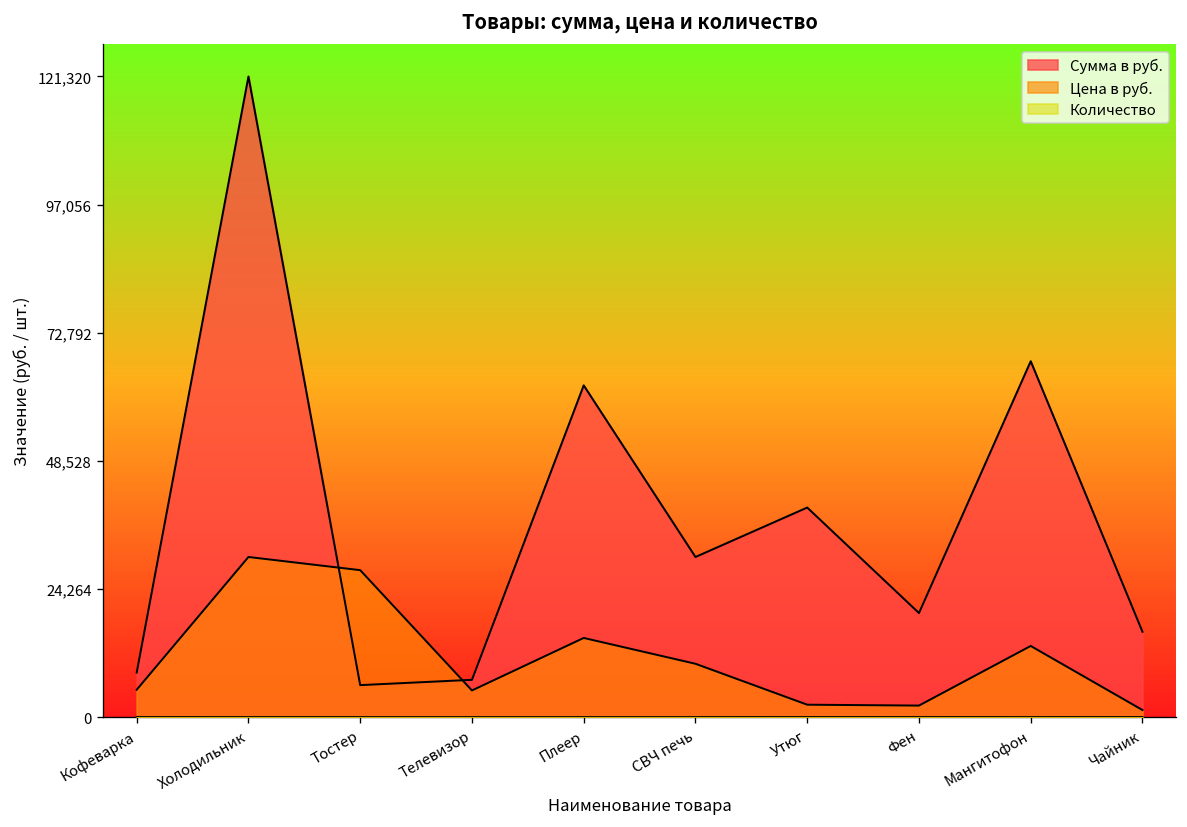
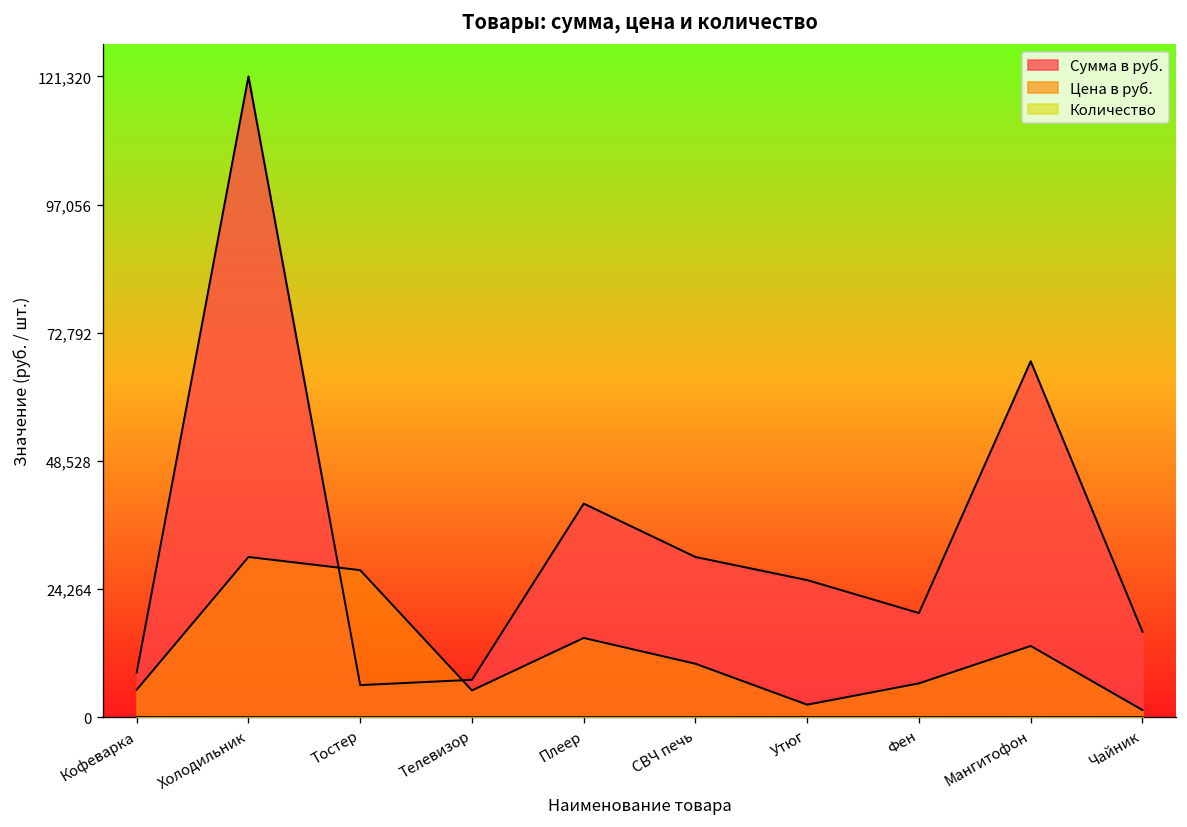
  {
    "Сумма в руб.": {
      "Кофеварка": "8,000",
      "Холодильник": "121,000",
      "Тостер": "6,000",
      "Телевизор": "7,000",
-     "Плеер": "63,000",
+     "Плеер": "40,000",
      "СВЧ печь": "30,000",
-     "Утюг": "40,000",
+     "Утюг": "26,000",
      "Фен": "20,000",
      "Мангитофон": "67,000",
      "Чайник": "16,000"
    },
    "Цена в руб.": {
      "Кофеварка": "5,000",
      "Холодильник": "30,000",
      "Тостер": "28,000",
      "Телевизор": "5,000",
      "Плеер": "15,000",
      "СВЧ печь": "10,000",
      "Утюг": "2,000",
-     "Фен": "2,000",
+     "Фен": "6,000",
      "Мангитофон": "13,000",
      "Чайник": "1,000"
    },
    "Количество": {
      "Кофеварка": "0",
      "Холодильник": "0",
      "Тостер": "0",
      "Телевизор": "0",
      "Плеер": "0",
      "СВЧ печь": "0",
      "Утюг": "0",
      "Фен": "0",
      "Мангитофон": "0",
      "Чайник": "0"
    }
  }
